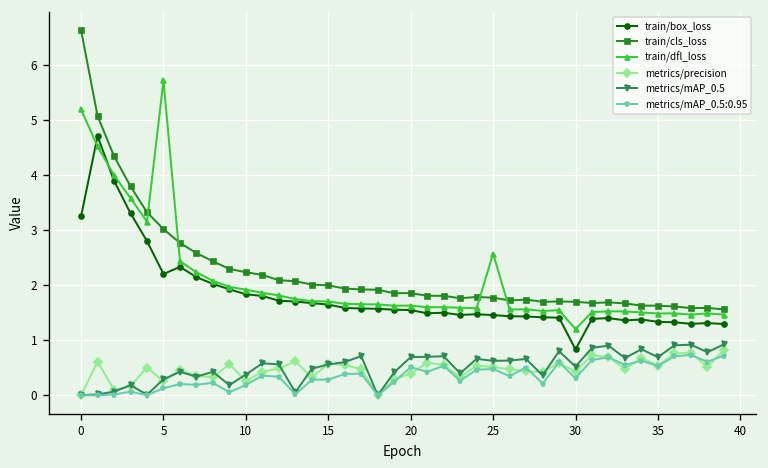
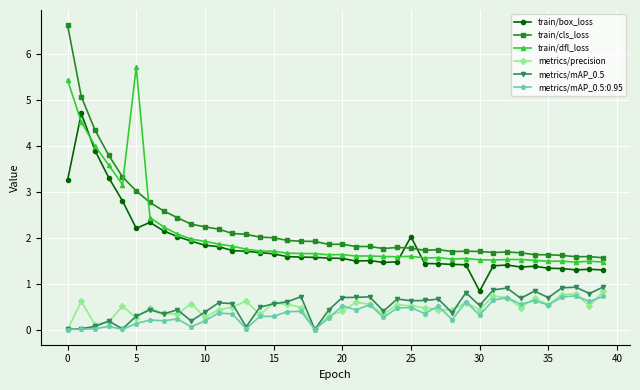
  {
    "train/box_loss": {
      "0": 3.3,
      "5": 2.2,
      "10": 1.8,
      "15": 1.7,
      "20": 1.6,
-     "25": 1.5,
+     "25": 2.0,
      "30": 0.8,
      "35": 1.3
    },
    "train/dfl_loss": {
-     "0": 5.2,
+     "0": 5.4,
      "5": 5.7,
      "10": 1.9,
      "15": 1.7,
      "20": 1.6,
-     "25": 2.6,
-     "30": 1.2,
+     "25": 1.6,
+     "30": 1.5,
      "35": 1.5
    }
  }
